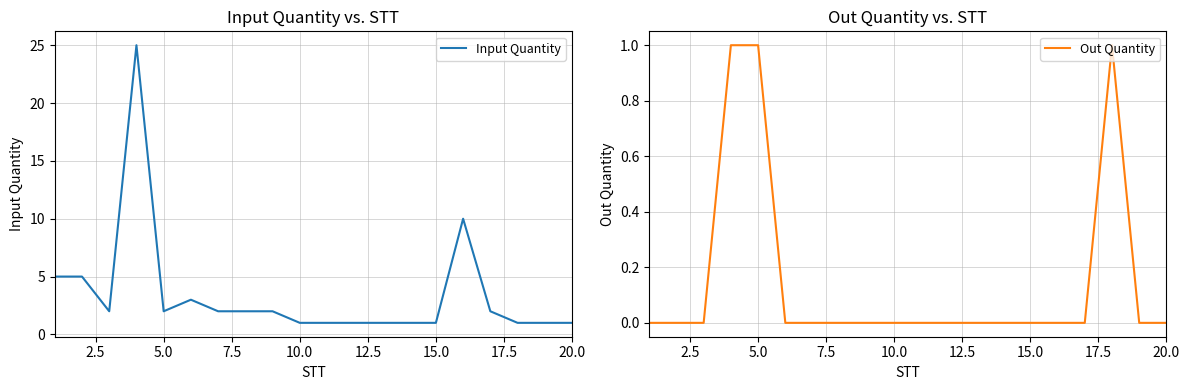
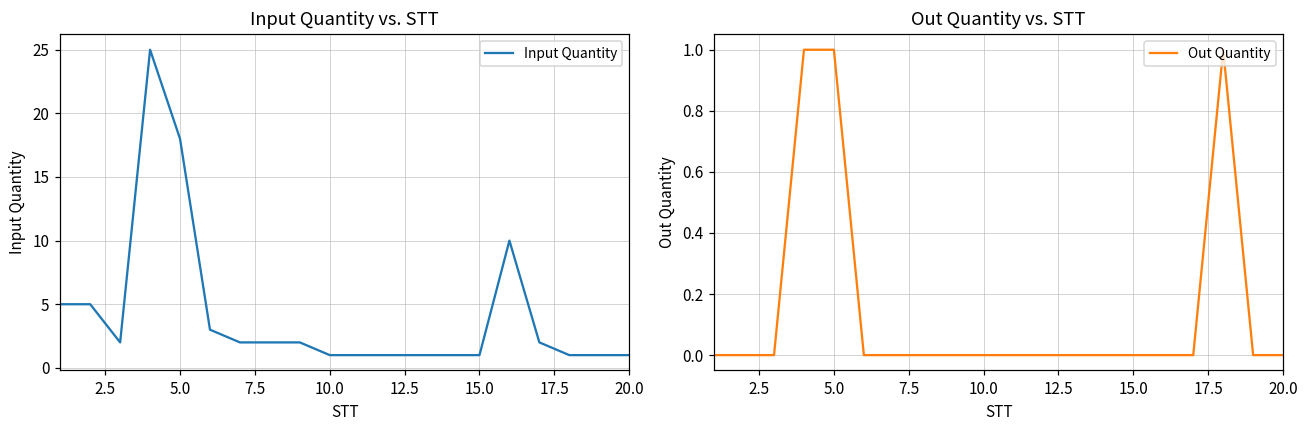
  {
    "Input Quantity vs. STT": {
-     "5.0": 2,
+     "5.0": 18,
      "10.0": 1,
      "15.0": 1,
      "20.0": 1
    },
    "Out Quantity vs. STT": {
      "5.0": 1.00,
      "10.0": 0.00,
      "15.0": 0.00,
      "20.0": 0.00
    }
  }
